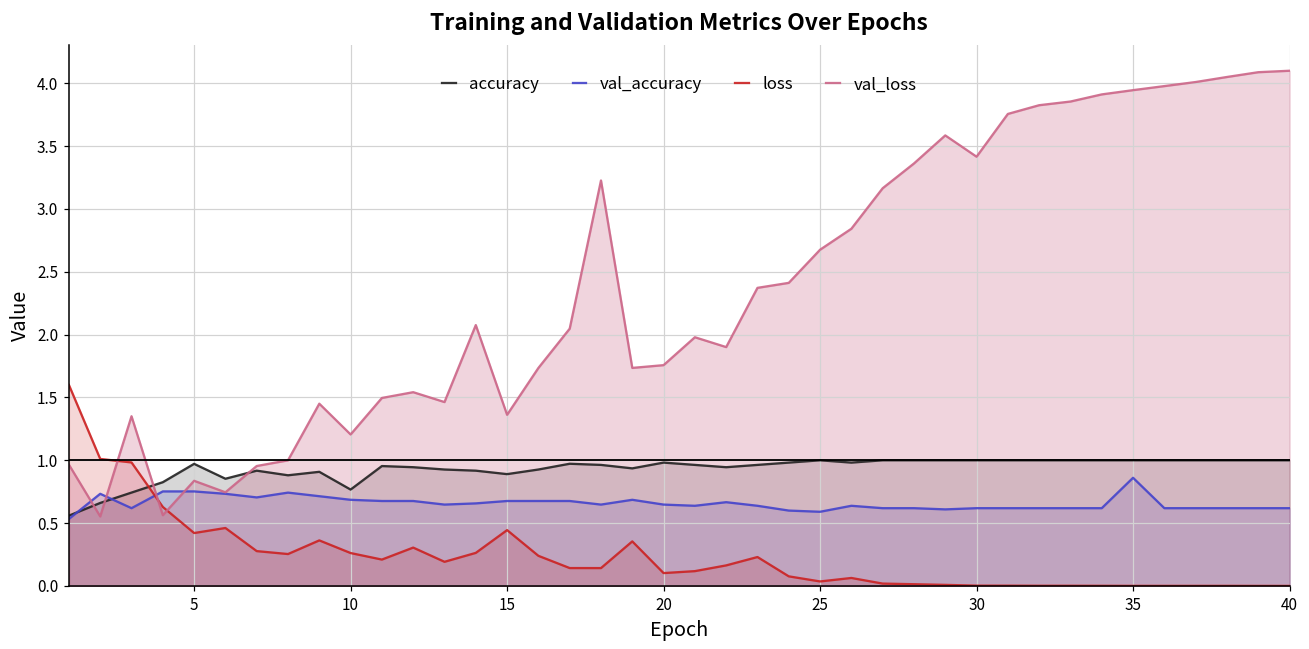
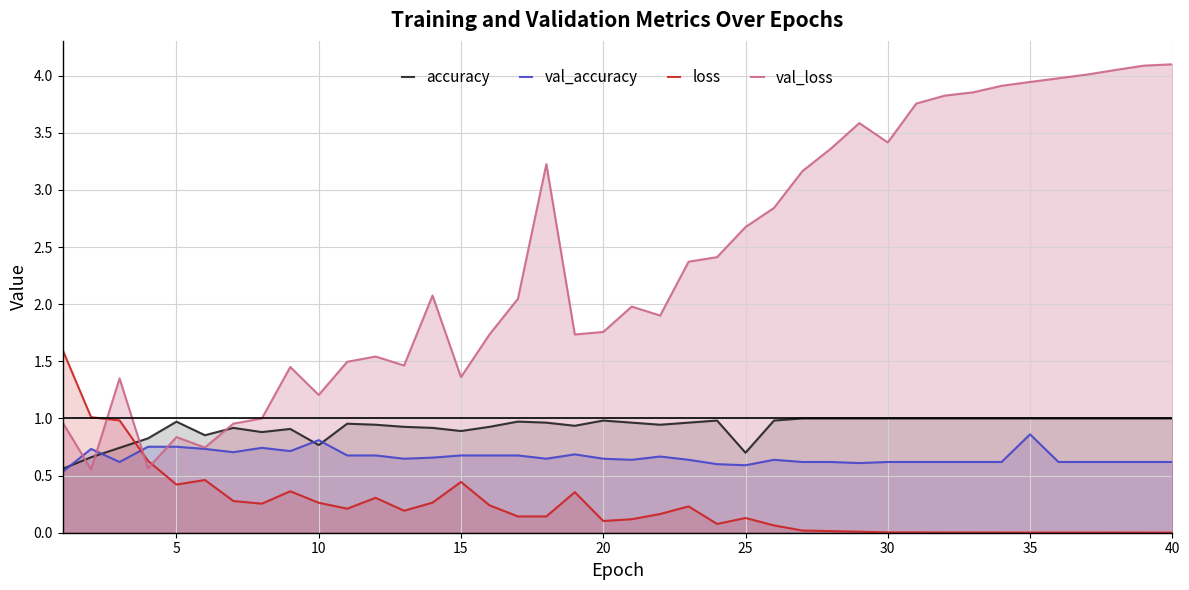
  {
    "accuracy": {
      "5": 0.97,
      "10": 0.77,
      "15": 0.9,
      "20": 1.0,
-     "25": 1.0,
+     "25": 0.7,
      "30": 1.0,
      "35": 1.0,
      "40": 1.0
    },
    "val_accuracy": {
      "5": 0.75,
-     "10": 0.69,
+     "10": 0.81,
      "15": 0.68,
      "20": 0.65,
      "25": 0.59,
      "30": 0.62,
      "35": 0.86,
      "40": 0.62
    },
    "loss": {
      "5": 0.42,
      "10": 0.26,
      "15": 0.44,
      "20": 0.10,
-     "25": 0.04,
+     "25": 0.13,
      "30": 0.00,
      "35": 0.00,
      "40": 0.00
    },
    "val_loss": {
      "5": 0.84,
      "10": 1.21,
      "15": 1.36,
      "20": 1.76,
      "25": 2.68,
      "30": 3.41,
      "35": 3.94,
      "40": 4.10
    }
  }
